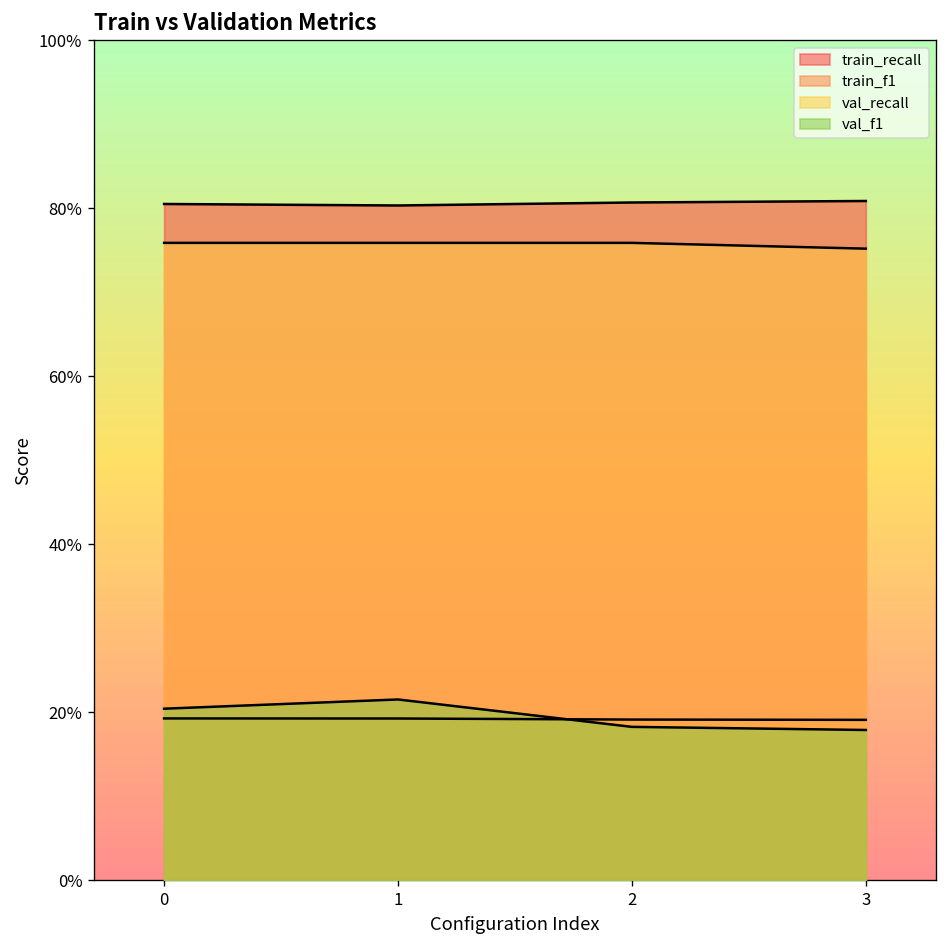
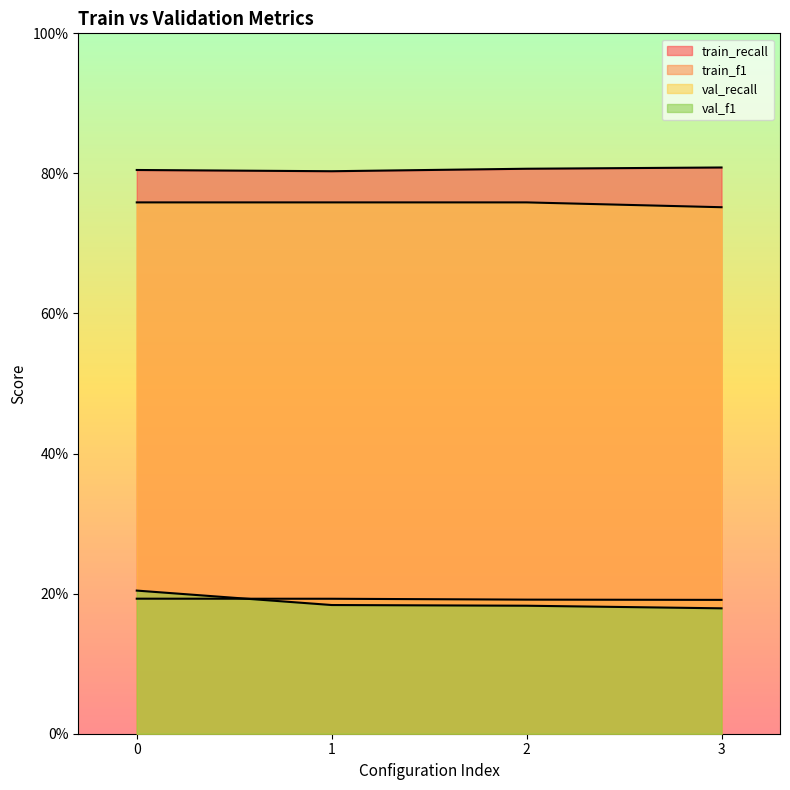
  {
    "val_f1": {
      "0": "20%",
-     "1": "22%",
+     "1": "18%",
      "2": "18%",
      "3": "18%"
    }
  }
